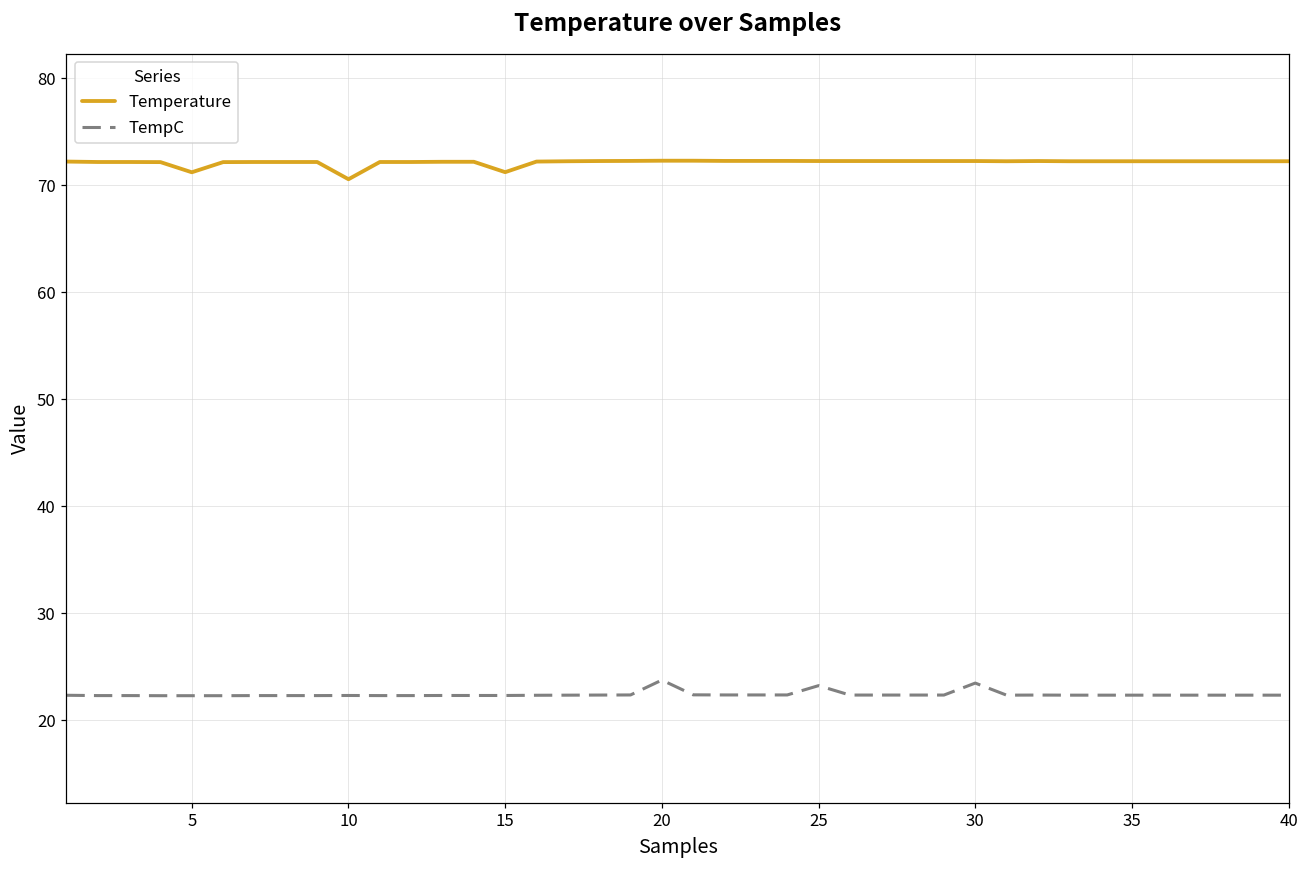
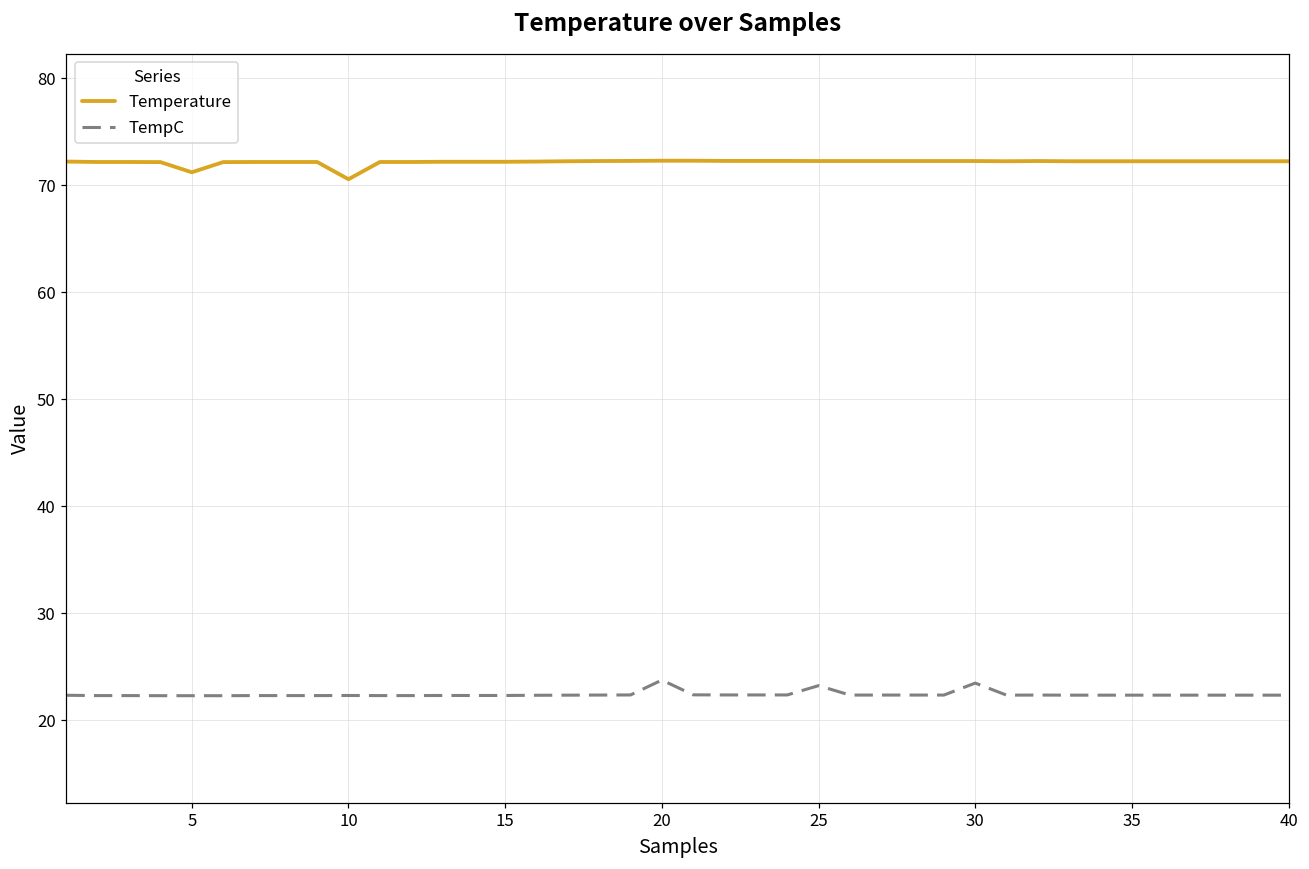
  {
    "Temperature": {
      "5": 71,
      "10": 71,
-     "15": 71,
+     "15": 72,
      "20": 72,
      "25": 72,
      "30": 72,
      "35": 72,
      "40": 72
    },
    "TempC": {
      "5": 22,
      "10": 22,
      "15": 22,
      "20": 24,
      "25": 23,
      "30": 23,
      "35": 22,
      "40": 22
    }
  }
